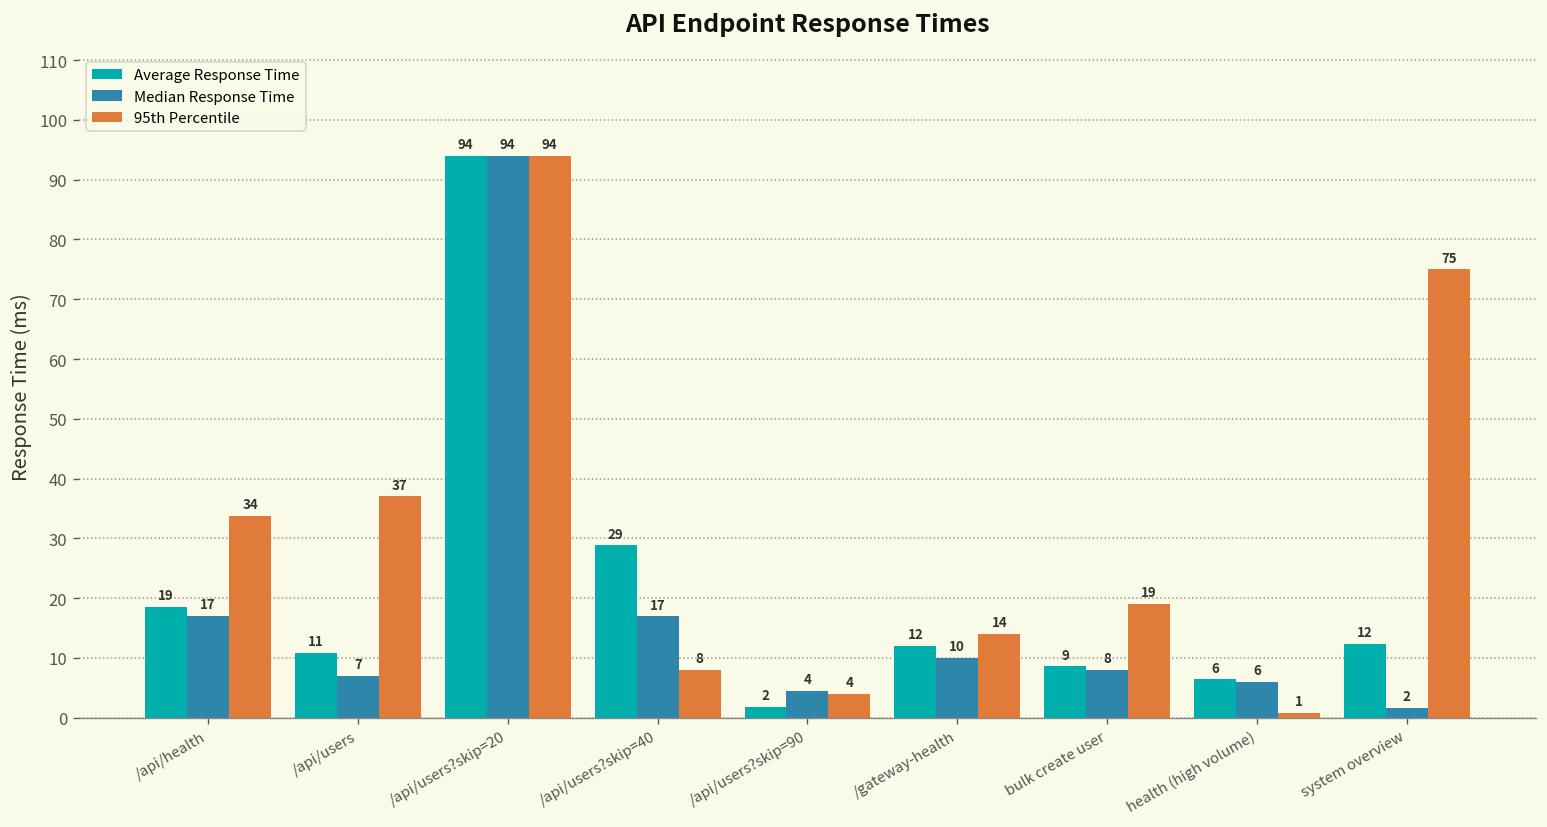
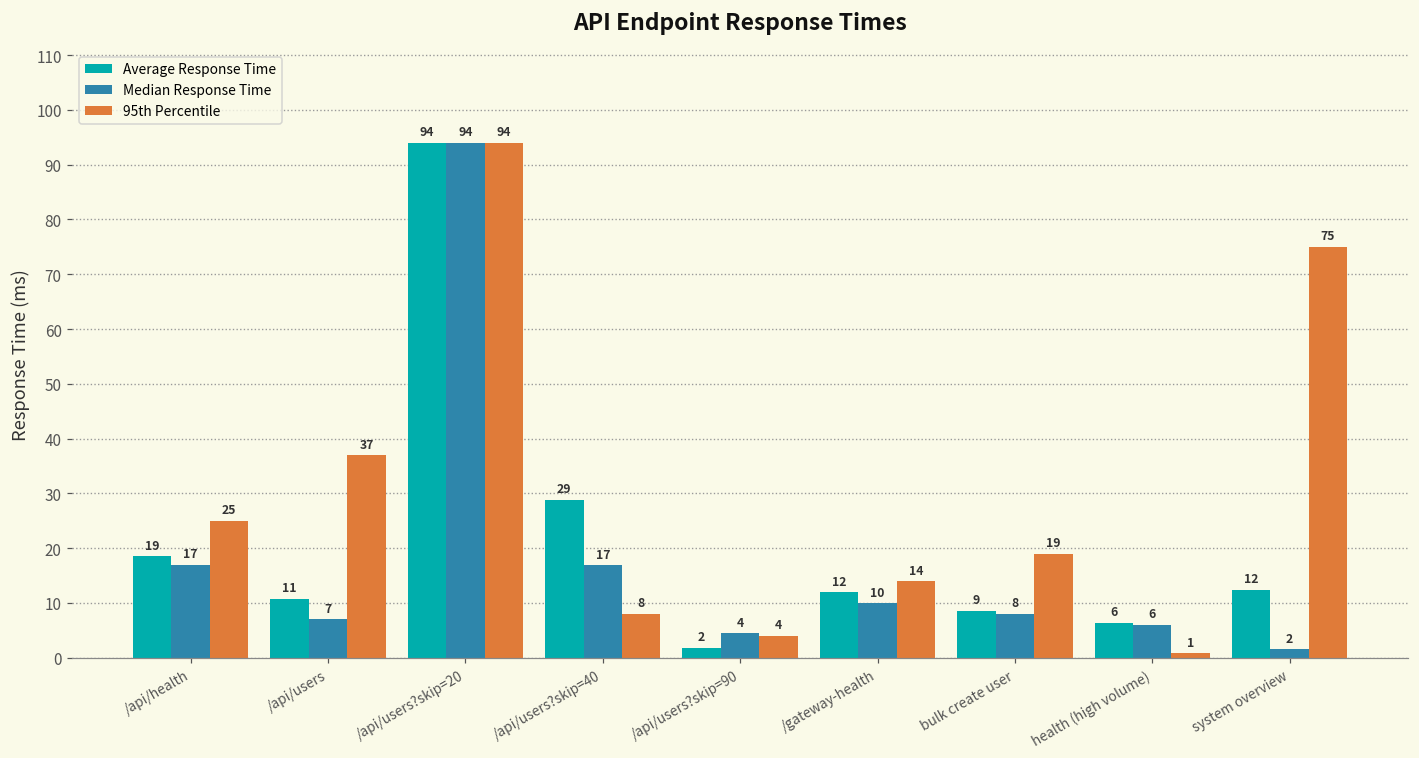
  {
    "Average Response Time": {
      "/api/health": 19,
      "/api/users": 11,
      "/api/users?skip=20": 94,
      "/api/users?skip=40": 29,
      "/api/users?skip=90": 2,
      "/gateway-health": 12,
      "bulk create user": 9,
      "health (high volume)": 6,
      "system overview": 12
    },
    "Median Response Time": {
      "/api/health": 17,
      "/api/users": 7,
      "/api/users?skip=20": 94,
      "/api/users?skip=40": 17,
      "/api/users?skip=90": 4,
      "/gateway-health": 10,
      "bulk create user": 8,
      "health (high volume)": 6,
      "system overview": 2
    },
    "95th Percentile": {
-     "/api/health": 34,
+     "/api/health": 25,
      "/api/users": 37,
      "/api/users?skip=20": 94,
      "/api/users?skip=40": 8,
      "/api/users?skip=90": 4,
      "/gateway-health": 14,
      "bulk create user": 19,
      "health (high volume)": 1,
      "system overview": 75
    }
  }
